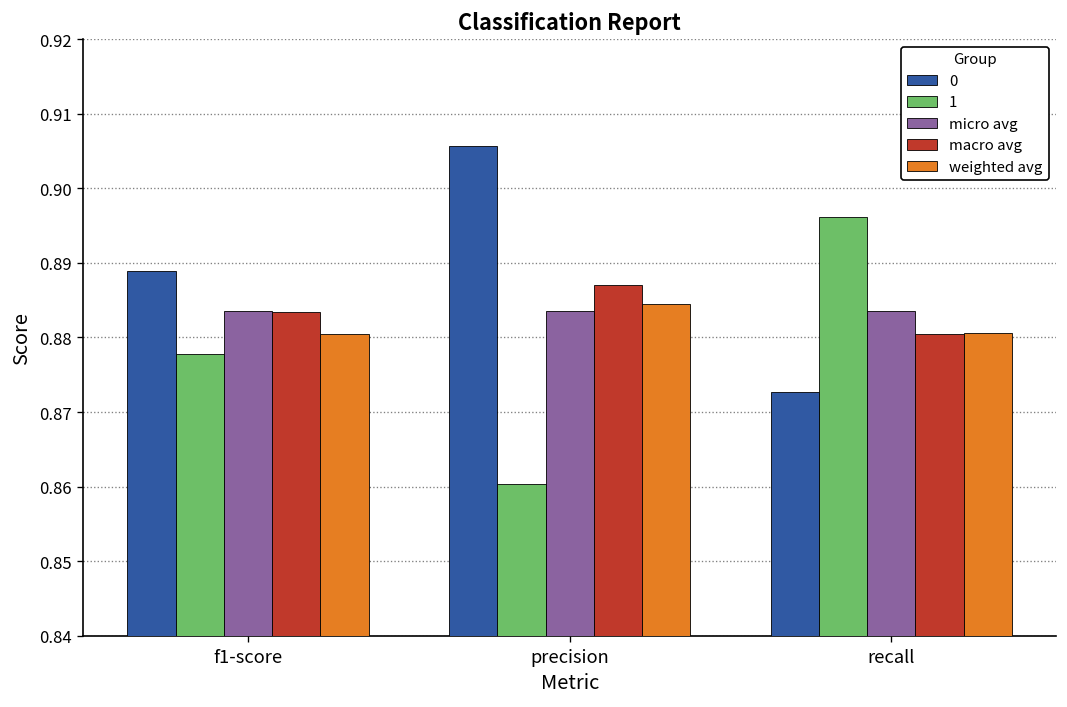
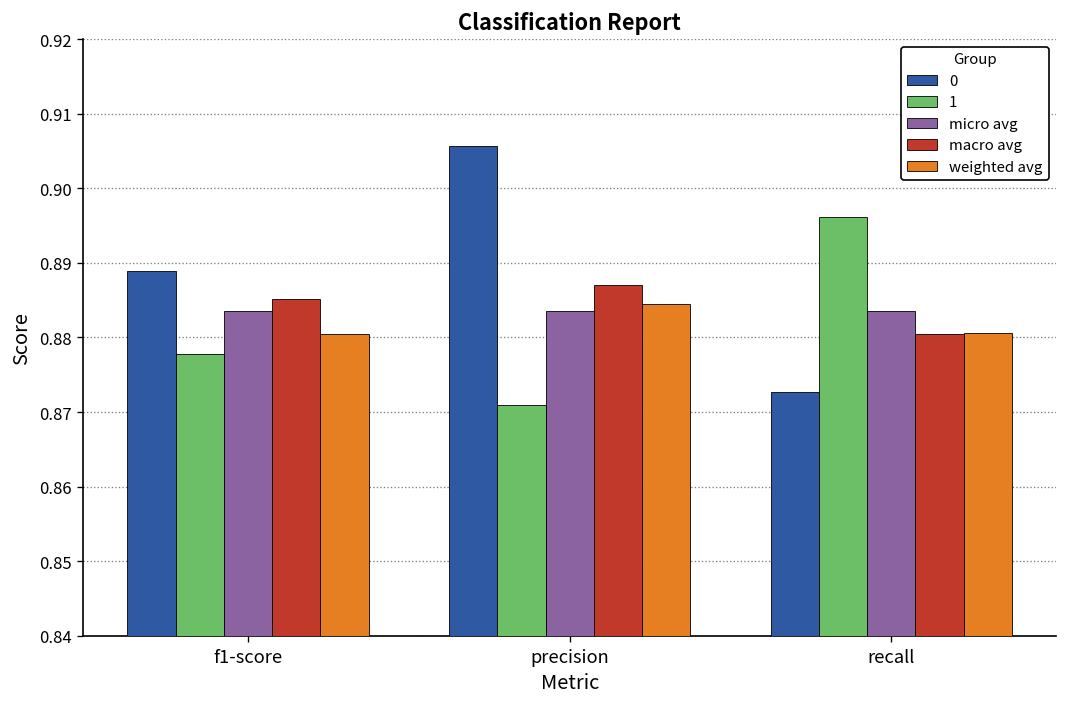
  {
    "0": {
      "f1-score": 0.889,
      "precision": 0.906,
      "recall": 0.873
    },
    "1": {
      "f1-score": 0.878,
-     "precision": 0.860,
+     "precision": 0.871,
      "recall": 0.896
    },
    "micro avg": {
      "f1-score": 0.884,
      "precision": 0.884,
      "recall": 0.884
    },
    "macro avg": {
-     "f1-score": 0.883,
+     "f1-score": 0.885,
      "precision": 0.887,
      "recall": 0.881
    },
    "weighted avg": {
      "f1-score": 0.881,
      "precision": 0.885,
      "recall": 0.881
    }
  }
